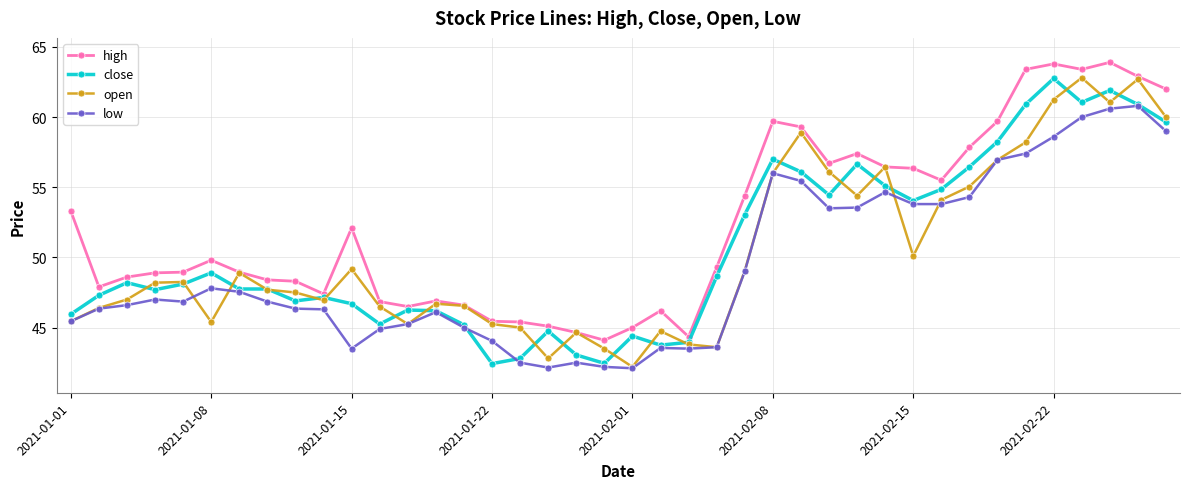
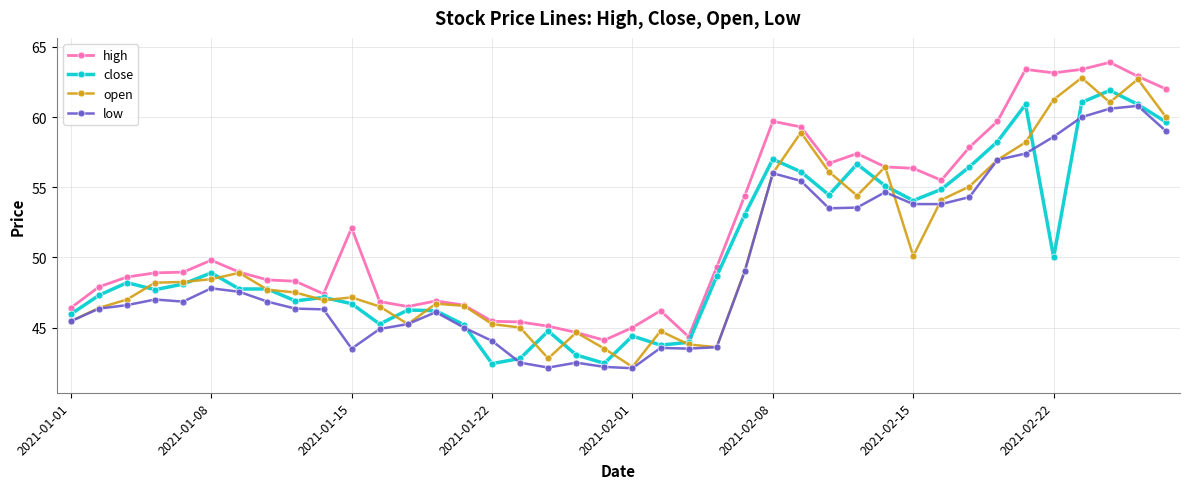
  {
    "high": {
-     "2021-01-01": 53.3,
+     "2021-01-01": 46.4,
      "2021-01-08": 49.8,
      "2021-01-15": 52.1,
      "2021-01-22": 45.5,
      "2021-02-01": 45.0,
      "2021-02-08": 59.7,
      "2021-02-15": 56.4,
-     "2021-02-22": 63.8
+     "2021-02-22": 63.2
    },
    "close": {
      "2021-01-01": 46.0,
      "2021-01-08": 48.9,
      "2021-01-15": 46.7,
      "2021-01-22": 42.4,
      "2021-02-01": 44.4,
      "2021-02-08": 57.0,
      "2021-02-15": 54.1,
-     "2021-02-22": 62.8
+     "2021-02-22": 50.0
    },
    "open": {
-     "2021-01-08": 45.4,
-     "2021-01-15": 49.2,
+     "2021-01-08": 48.5,
+     "2021-01-15": 47.2,
      "2021-01-22": 45.3,
      "2021-02-15": 50.1,
      "2021-02-22": 61.3
    },
    "low": {
      "2021-01-08": 47.8,
      "2021-01-15": 43.5,
      "2021-01-22": 44.1,
      "2021-02-15": 53.8,
      "2021-02-22": 58.6
    }
  }
